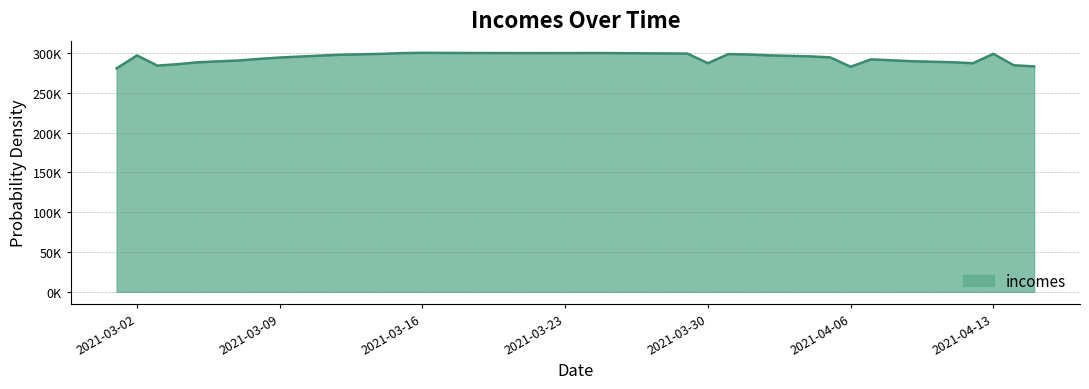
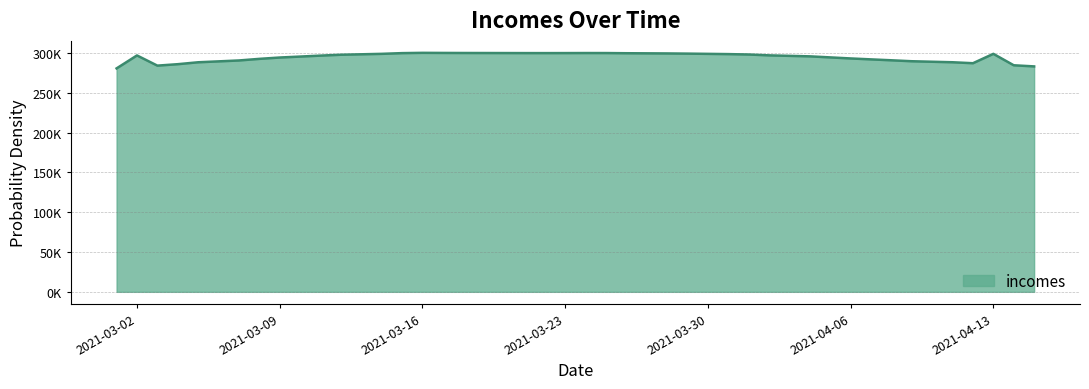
  {
    "2021-03-02": 300000,
    "2021-03-09": 290000,
    "2021-03-16": 300000,
    "2021-03-23": 300000,
-   "2021-03-30": 290000,
-   "2021-04-06": 280000,
+   "2021-03-30": 300000,
+   "2021-04-06": 290000,
    "2021-04-13": 300000
  }
